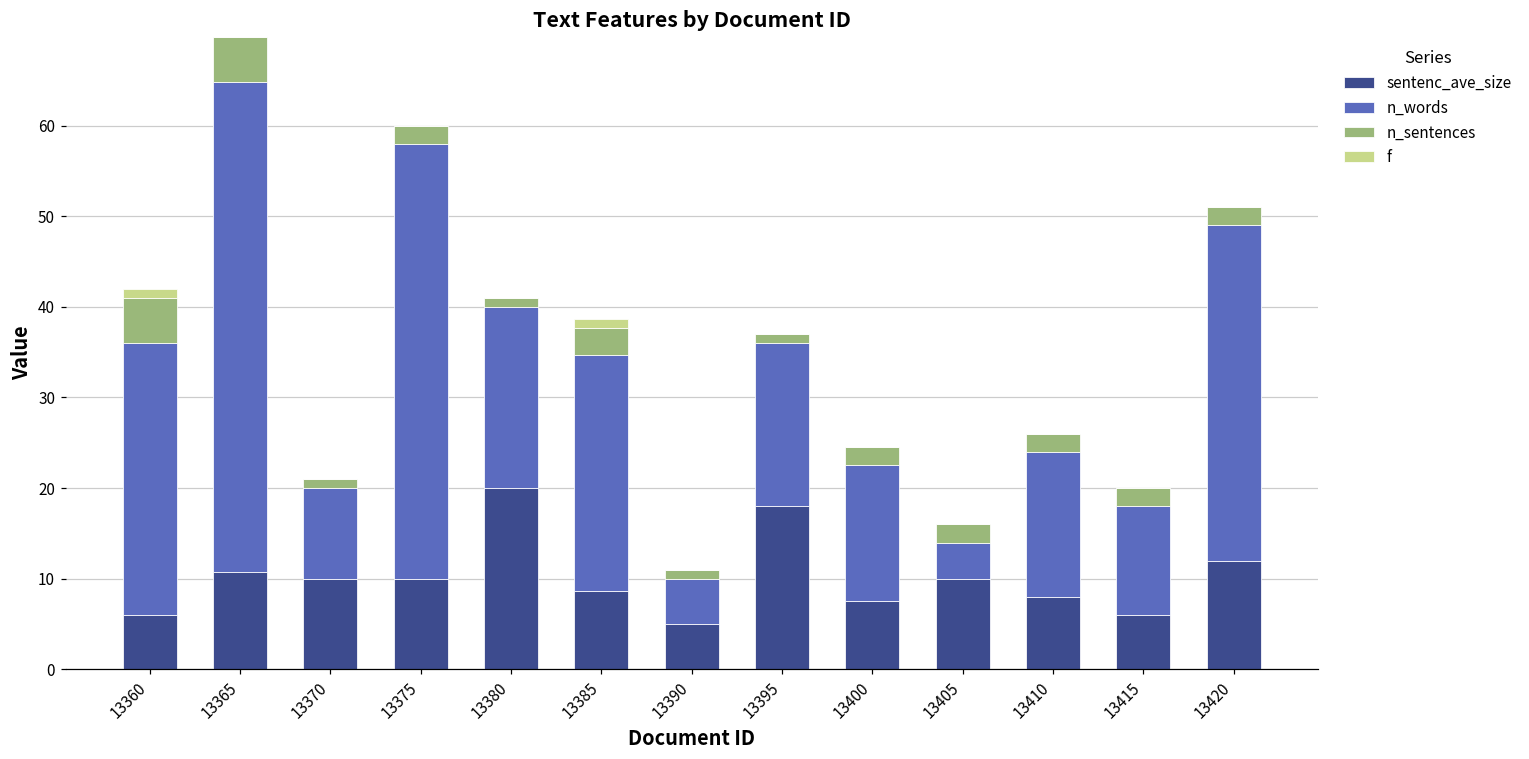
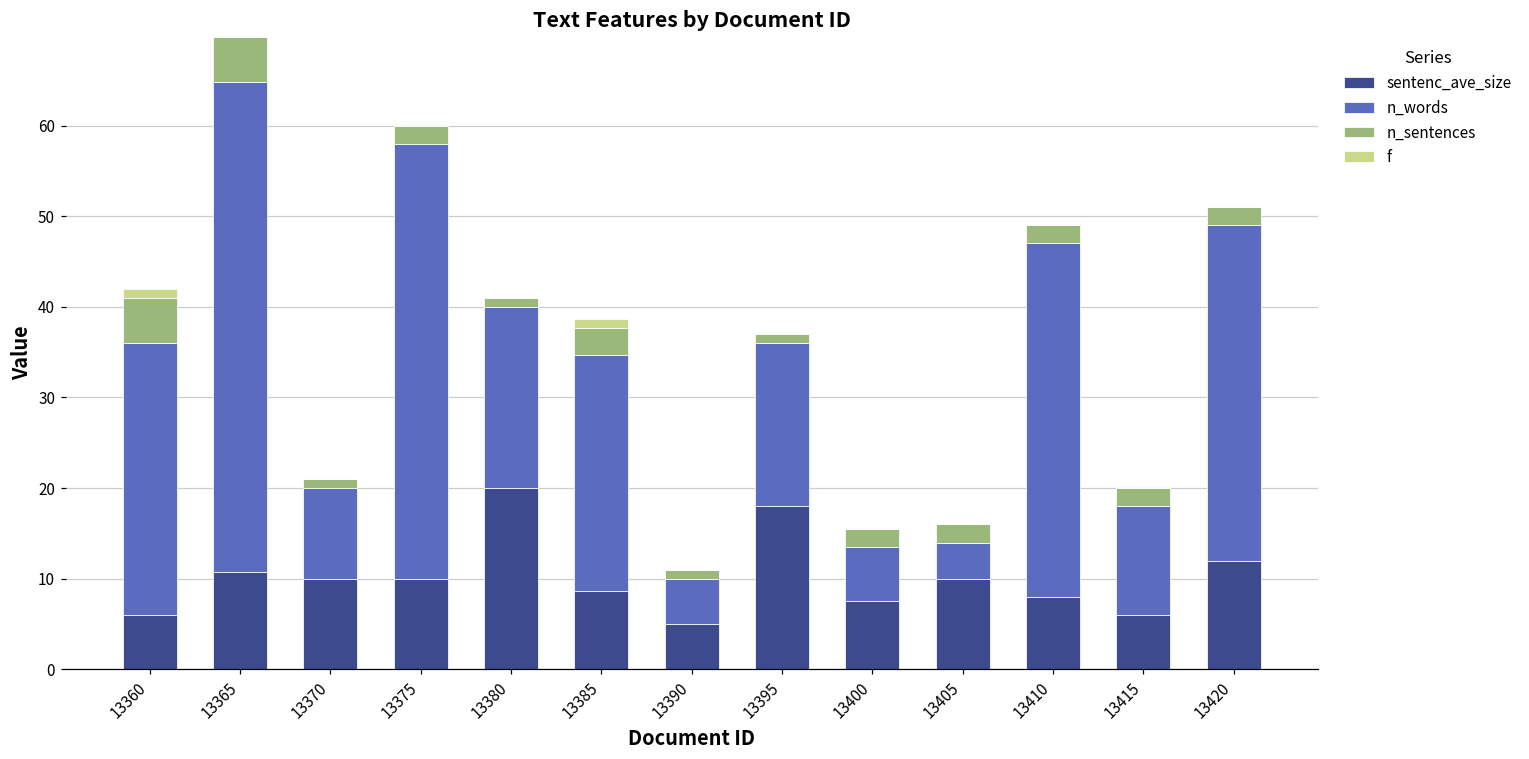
  {
    "sentenc_ave_size": {
      "13360": 6,
      "13365": 11,
      "13370": 10,
      "13375": 10,
      "13380": 20,
      "13385": 9,
      "13390": 5,
      "13395": 18,
      "13400": 8,
      "13405": 10,
      "13410": 8,
      "13415": 6,
      "13420": 12
    },
    "n_words": {
      "13360": 30,
      "13365": 54,
      "13370": 10,
      "13375": 48,
      "13380": 20,
      "13385": 26,
      "13390": 5,
      "13395": 18,
-     "13400": 15,
+     "13400": 6,
      "13405": 4,
-     "13410": 16,
+     "13410": 39,
      "13415": 12,
      "13420": 37
    }
  }
